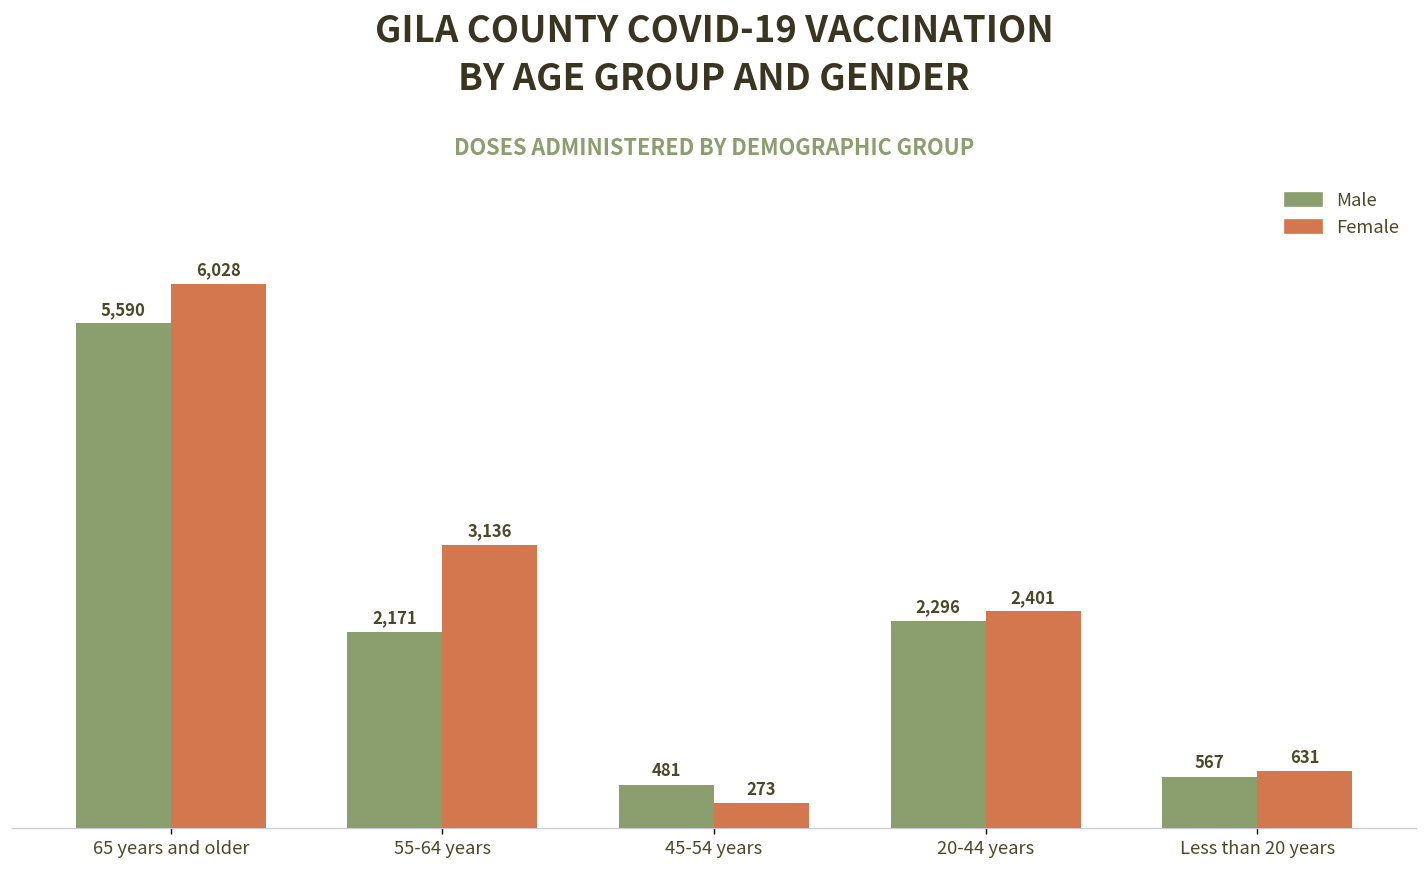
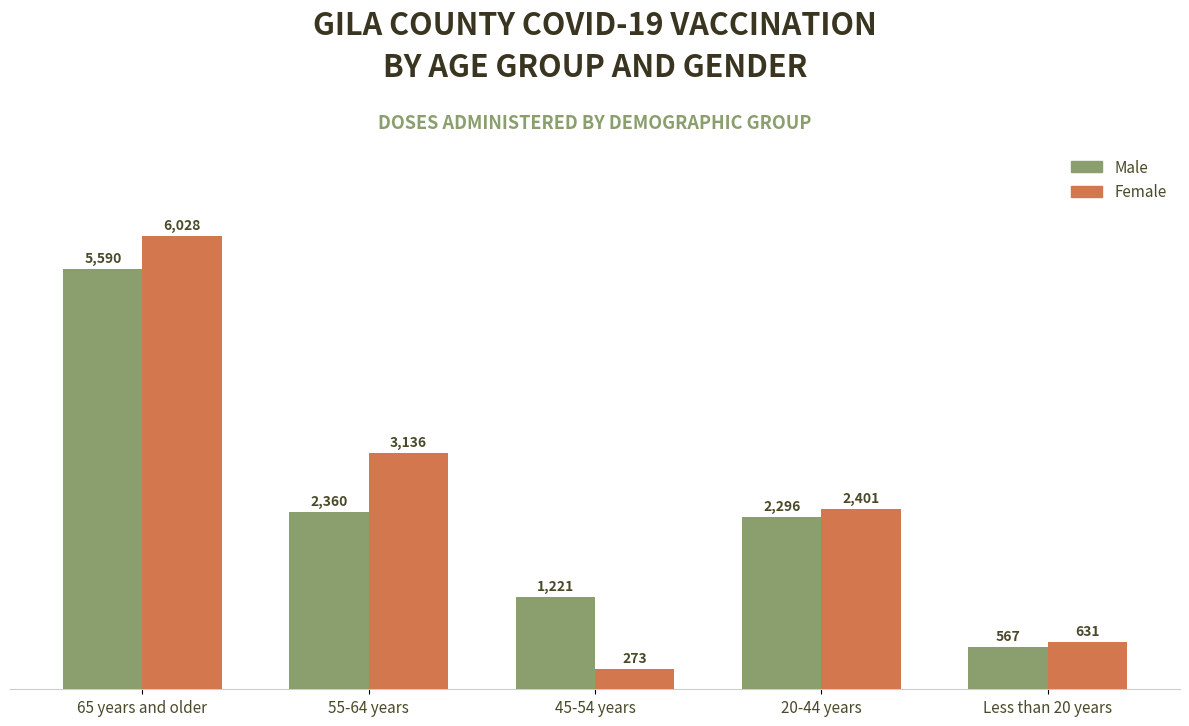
  {
    "Male": {
      "65 years and older": "5,590",
-     "55-64 years": "2,171",
-     "45-54 years": "481",
+     "55-64 years": "2,360",
+     "45-54 years": "1,221",
      "20-44 years": "2,296",
      "Less than 20 years": "567"
    },
    "Female": {
      "65 years and older": "6,028",
      "55-64 years": "3,136",
      "45-54 years": "273",
      "20-44 years": "2,401",
      "Less than 20 years": "631"
    }
  }
